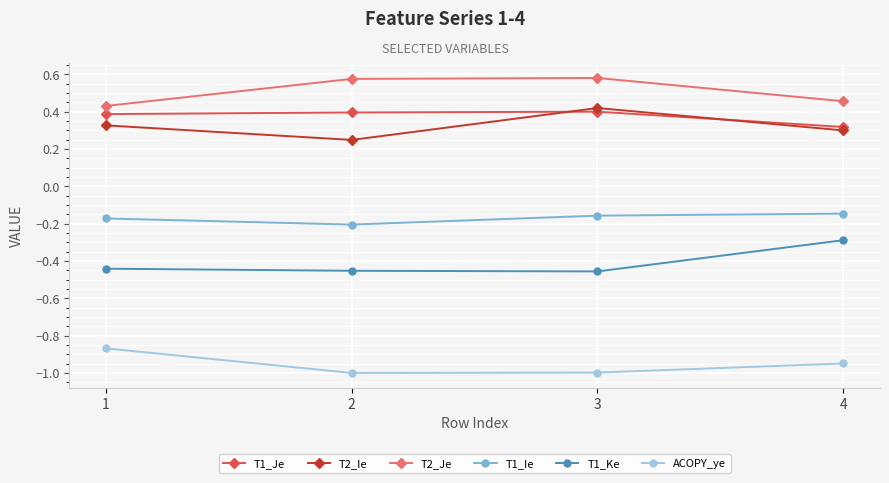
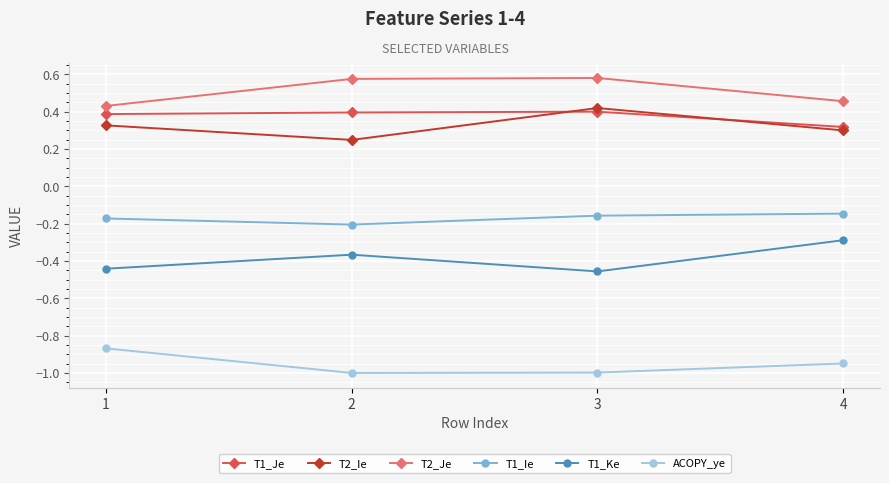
  {
    "T1_Ke": {
      "1": -0.44,
-     "2": -0.45,
+     "2": -0.37,
      "3": -0.46,
      "4": -0.29
    }
  }
